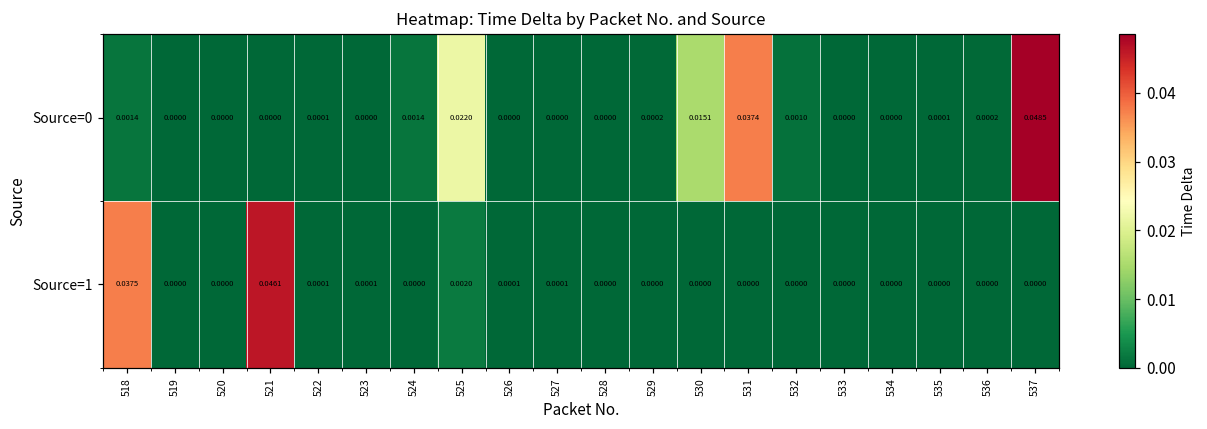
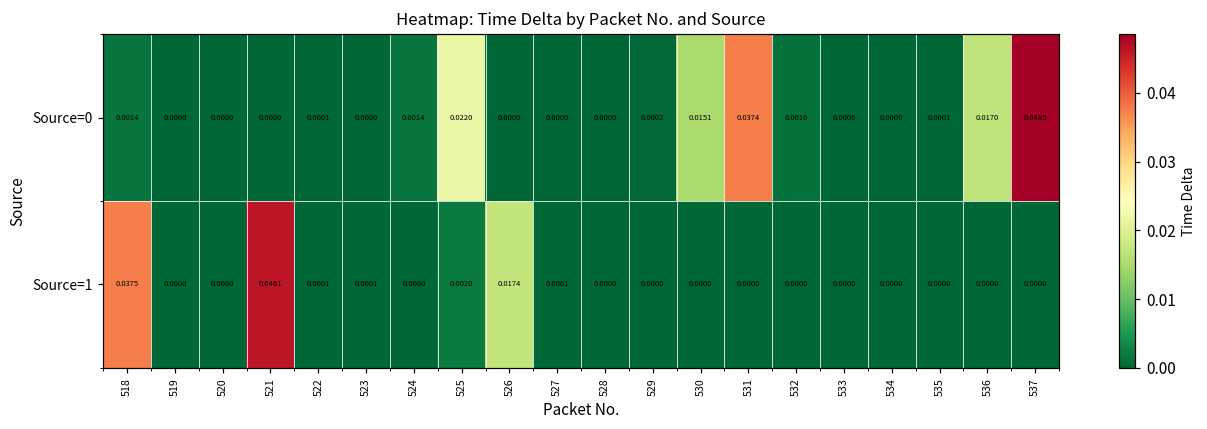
  {
    "Source=0": {
      "518": 0.0014,
      "519": 0.0000,
      "520": 0.0000,
      "521": 0.0000,
      "522": 0.0001,
      "523": 0.0000,
      "524": 0.0014,
      "525": 0.0220,
      "526": 0.0000,
      "527": 0.0000,
      "528": 0.0000,
      "529": 0.0002,
      "530": 0.0151,
      "531": 0.0374,
      "532": 0.0010,
      "533": 0.0000,
      "534": 0.0000,
      "535": 0.0001,
-     "536": 0.0002,
+     "536": 0.0170,
      "537": 0.0485
    },
    "Source=1": {
      "518": 0.0375,
      "519": 0.0000,
      "520": 0.0000,
      "521": 0.0461,
      "522": 0.0001,
      "523": 0.0001,
      "524": 0.0000,
      "525": 0.0020,
-     "526": 0.0001,
+     "526": 0.0174,
      "527": 0.0001,
      "528": 0.0000,
      "529": 0.0000,
      "530": 0.0000,
      "531": 0.0000,
      "532": 0.0000,
      "533": 0.0000,
      "534": 0.0000,
      "535": 0.0000,
      "536": 0.0000,
      "537": 0.0000
    }
  }
